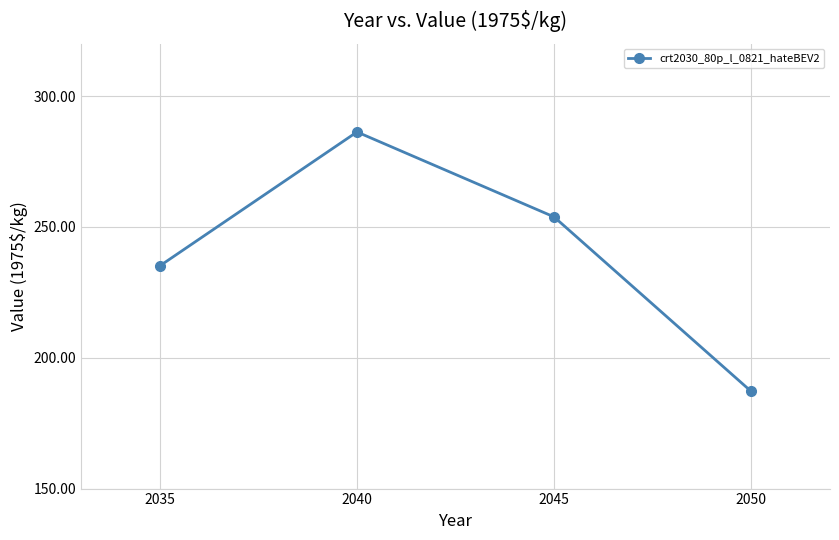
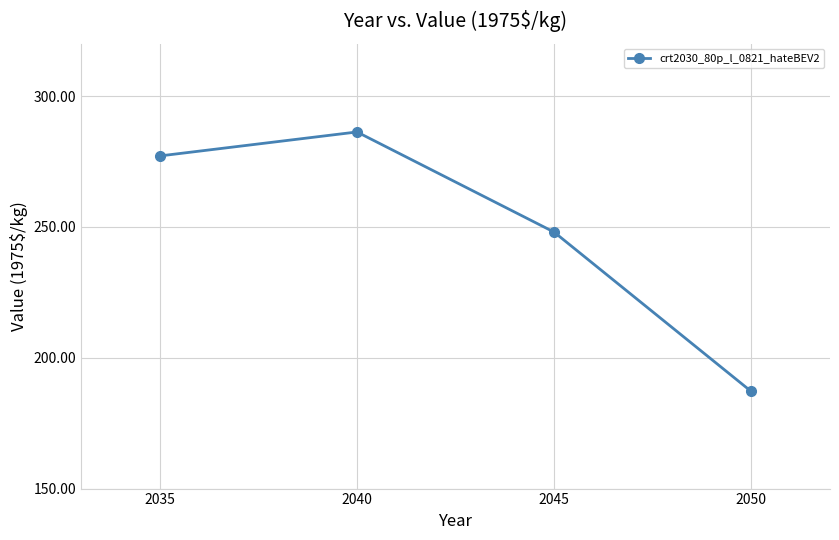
  {
-   "2035": 235,
+   "2035": 277,
    "2040": 286,
-   "2045": 254,
+   "2045": 248,
    "2050": 187
  }
